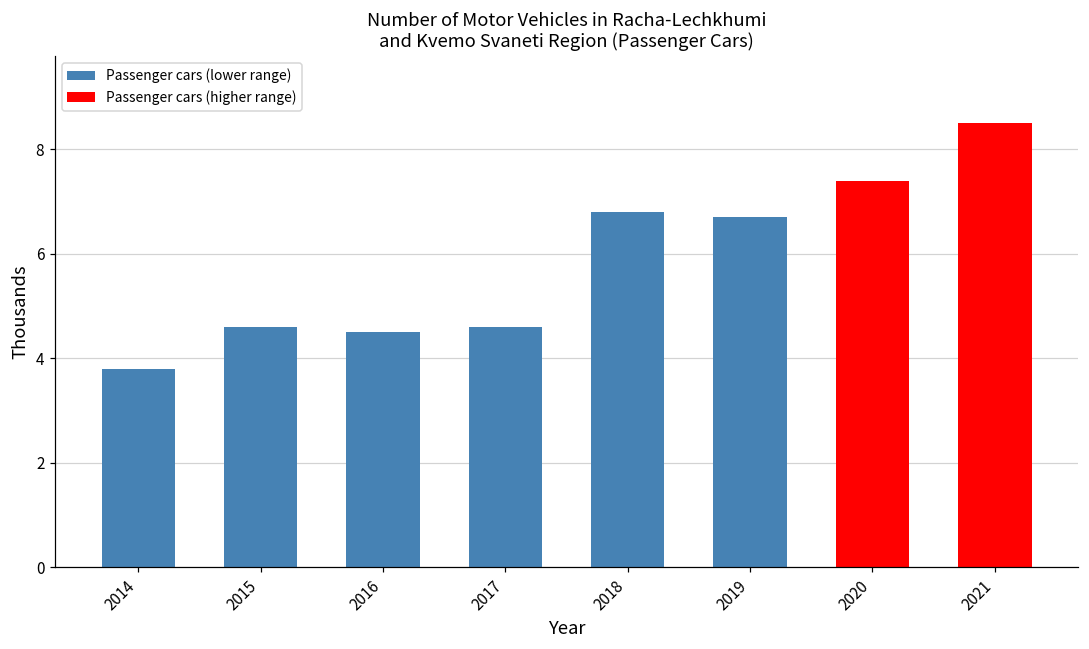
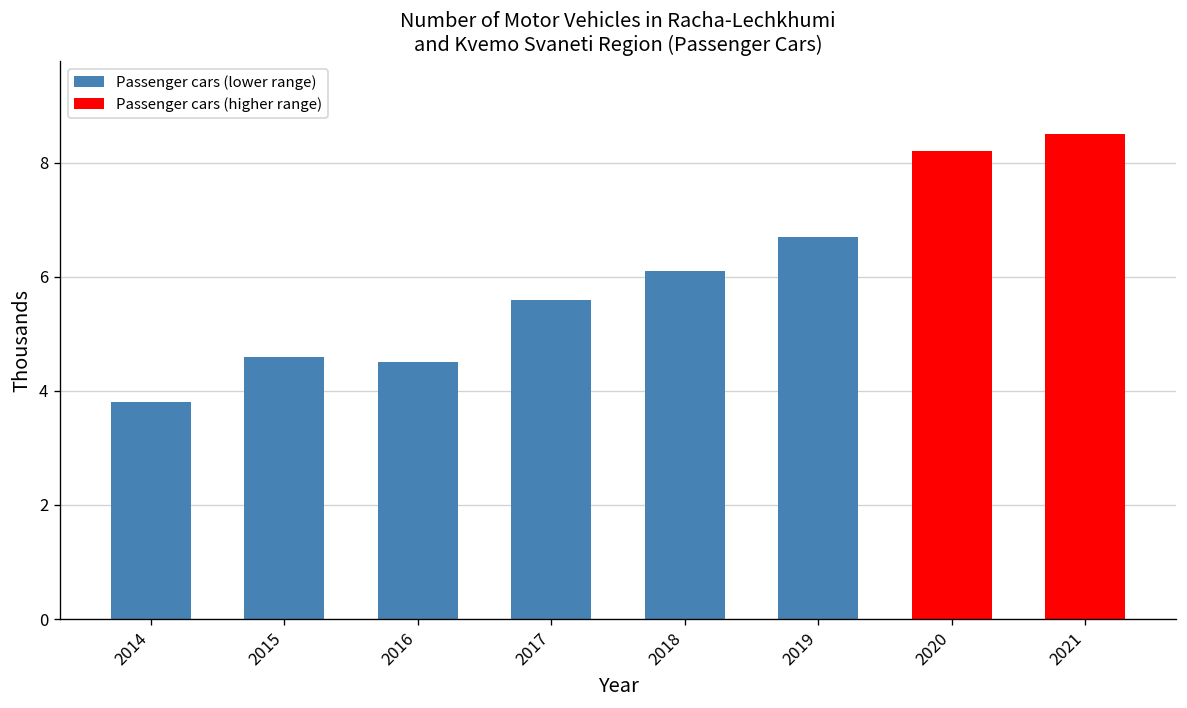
  {
    "2014": 3.8,
    "2015": 4.6,
    "2016": 4.5,
-   "2017": 4.6,
-   "2018": 6.8,
+   "2017": 5.6,
+   "2018": 6.1,
    "2019": 6.7,
-   "2020": 7.4,
+   "2020": 8.2,
    "2021": 8.5
  }
